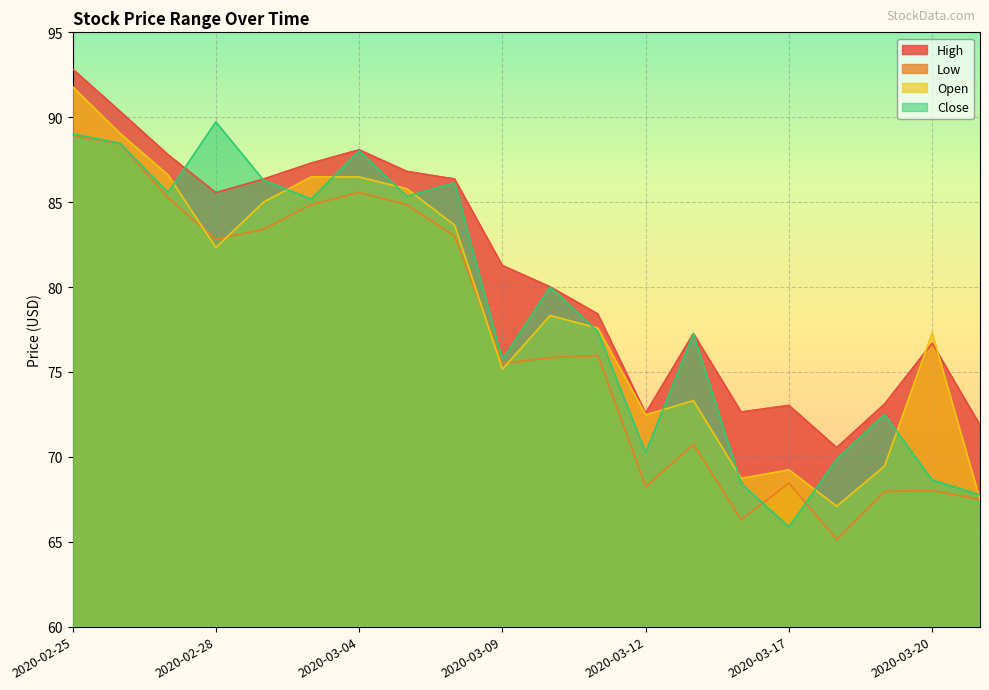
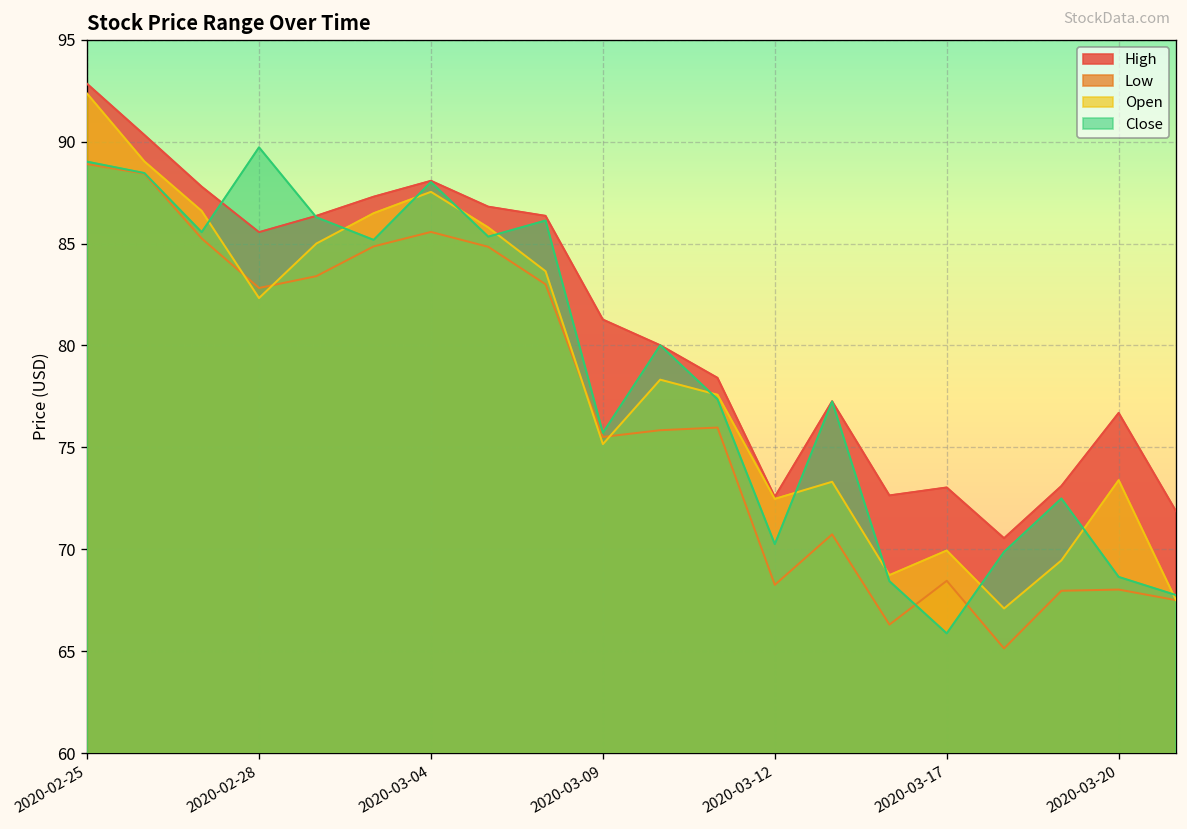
  {
    "Open": {
-     "2020-02-25": 91.8,
+     "2020-02-25": 92.4,
      "2020-02-28": 82.3,
-     "2020-03-04": 86.5,
+     "2020-03-04": 87.5,
      "2020-03-09": 75.2,
-     "2020-03-17": 69.2,
-     "2020-03-20": 77.3
+     "2020-03-17": 69.9,
+     "2020-03-20": 73.4
    },
    "Close": {
      "2020-02-28": 89.7,
      "2020-03-09": 75.7,
      "2020-03-12": 70.3,
      "2020-03-17": 65.9,
      "2020-03-20": 68.6
    }
  }
